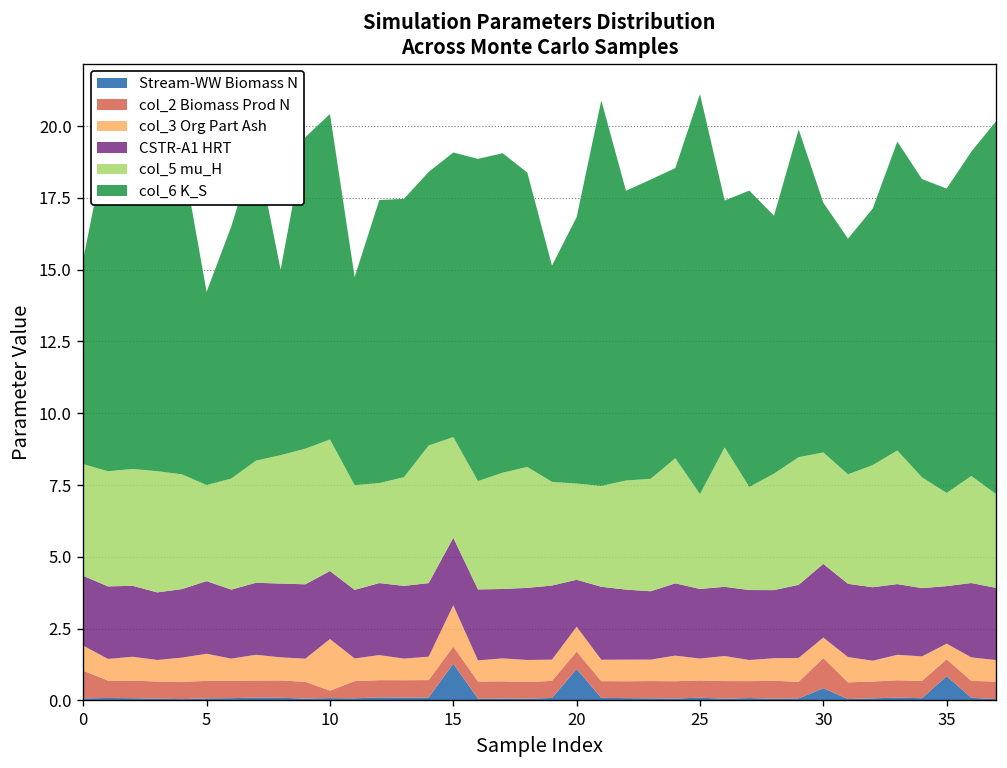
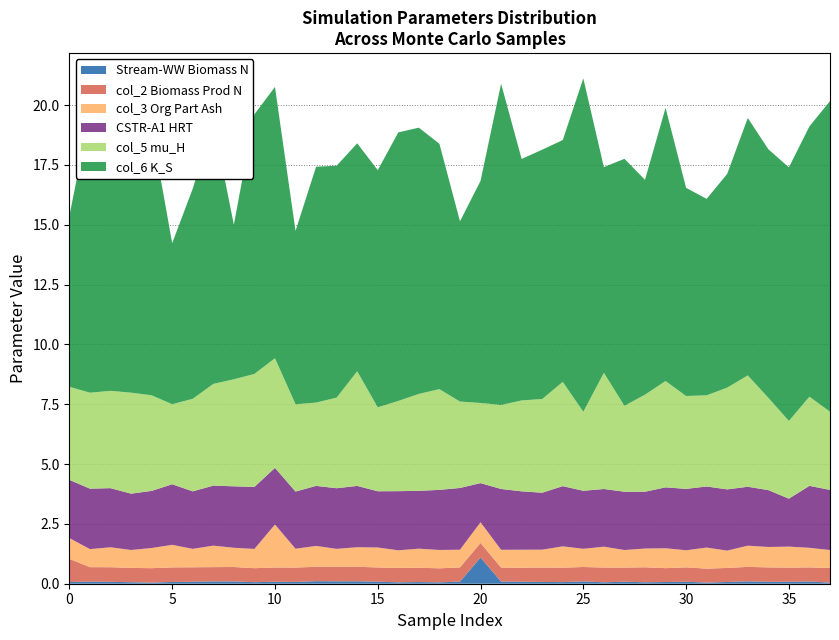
  {
    "Stream-WW Biomass N": {
-     "15": 1.3,
+     "15": 0.1,
      "20": 1.1,
-     "30": 0.4,
-     "35": 0.8
+     "30": 0.1,
+     "35": 0.1
    },
    "col_2 Biomass Prod N": {
      "0": 1.0,
      "5": 0.6,
-     "10": 0.3,
+     "10": 0.6,
      "15": 0.6,
      "20": 0.6,
      "25": 0.6,
-     "30": 1.0,
+     "30": 0.6,
      "35": 0.6
    },
    "col_3 Org Part Ash": {
      "0": 0.9,
      "5": 0.9,
      "10": 1.8,
-     "15": 1.4,
+     "15": 0.8,
      "20": 0.9,
      "25": 0.8,
      "30": 0.7,
-     "35": 0.5
+     "35": 0.9
    },
    "CSTR-A1 HRT": {
      "0": 2.4,
      "5": 2.5,
      "10": 2.4,
      "15": 2.3,
      "20": 1.6,
      "25": 2.4,
      "30": 2.6,
      "35": 2.0
    },
    "col_5 mu_H": {
      "0": 3.9,
      "5": 3.3,
      "10": 4.6,
      "15": 3.5,
      "20": 3.3,
      "25": 3.3,
      "30": 3.9,
      "35": 3.2
    },
    "col_6 K_S": {
      "0": 7.2,
      "5": 6.7,
      "10": 11.3,
      "15": 9.9,
      "20": 9.3,
      "25": 13.9,
      "30": 8.7,
      "35": 10.6
    }
  }
